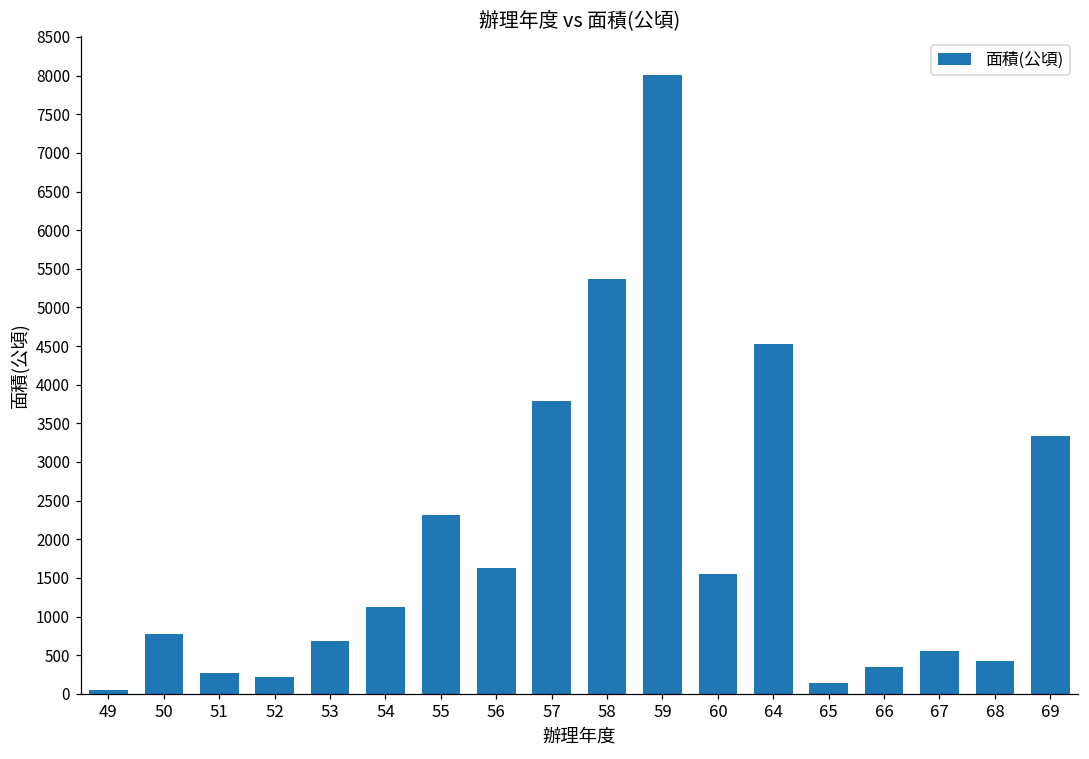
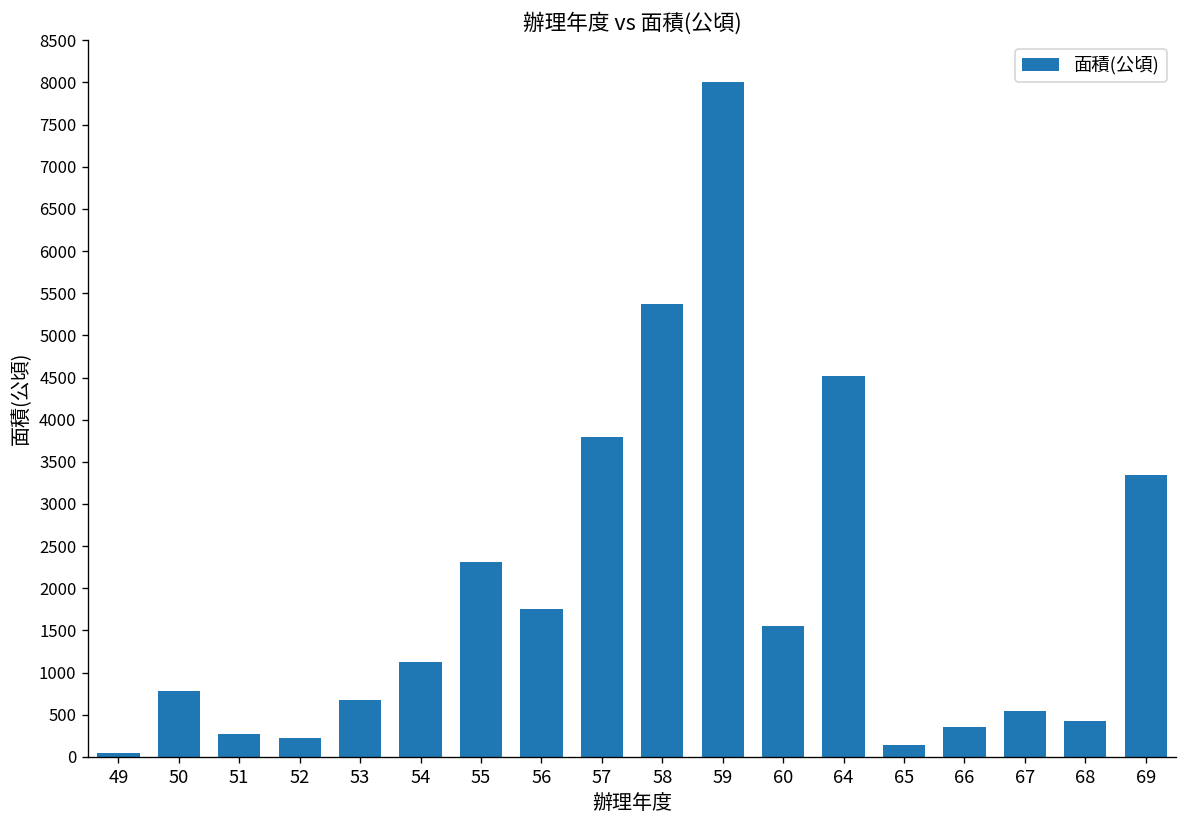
  {
    "49": 0,
    "50": 800,
    "51": 300,
    "52": 200,
    "53": 700,
    "54": 1100,
    "55": 2300,
-   "56": 1600,
+   "56": 1700,
    "57": 3800,
    "58": 5400,
    "59": 8000,
    "60": 1500,
    "64": 4500,
    "65": 100,
    "66": 400,
    "67": 600,
    "68": 400,
    "69": 3300
  }
